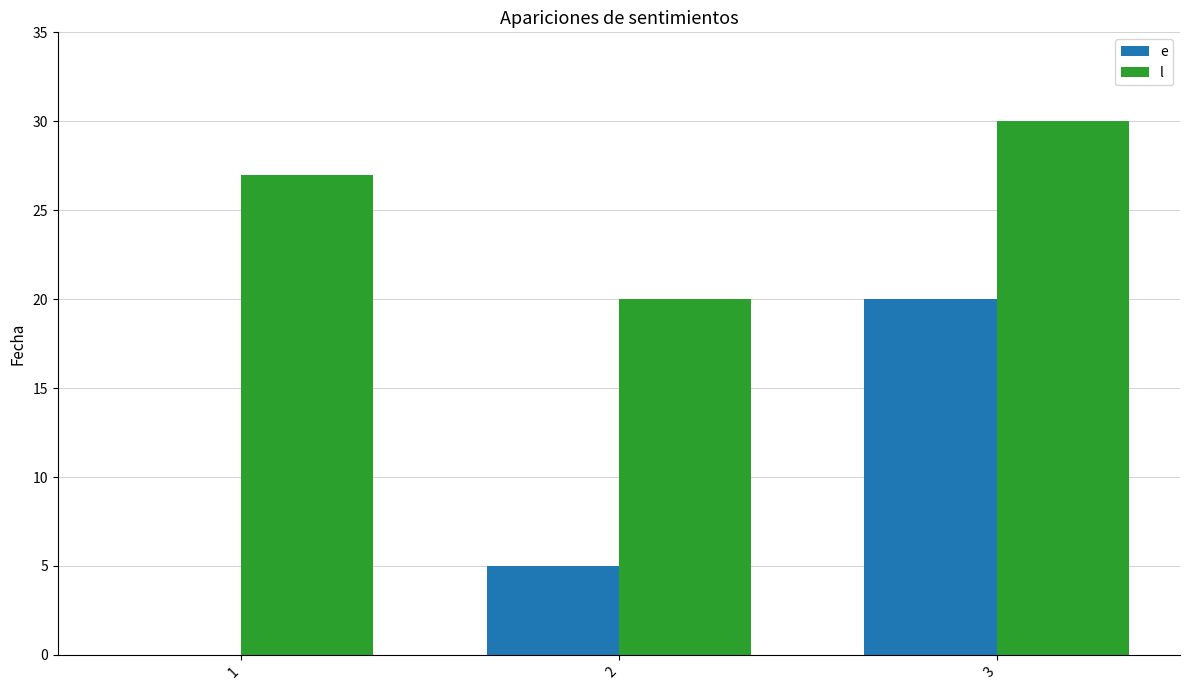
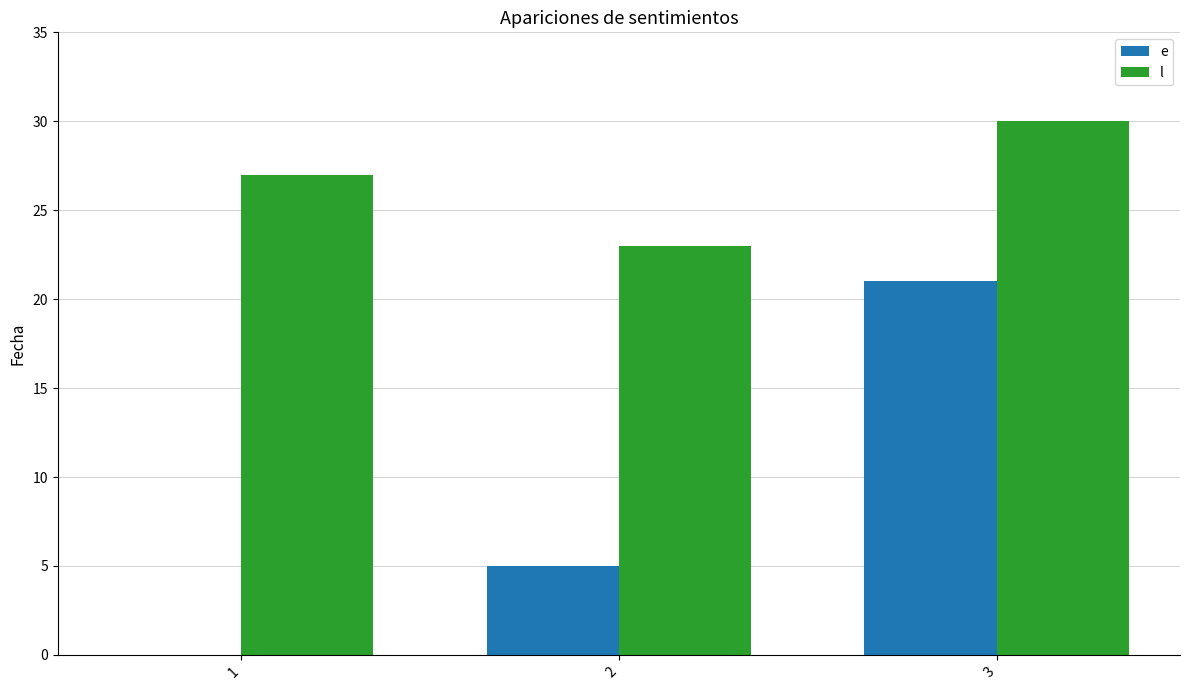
  {
    "e": {
      "1": 0,
      "2": 5,
-     "3": 20
+     "3": 21
    },
    "l": {
      "1": 27,
-     "2": 20,
+     "2": 23,
      "3": 30
    }
  }
